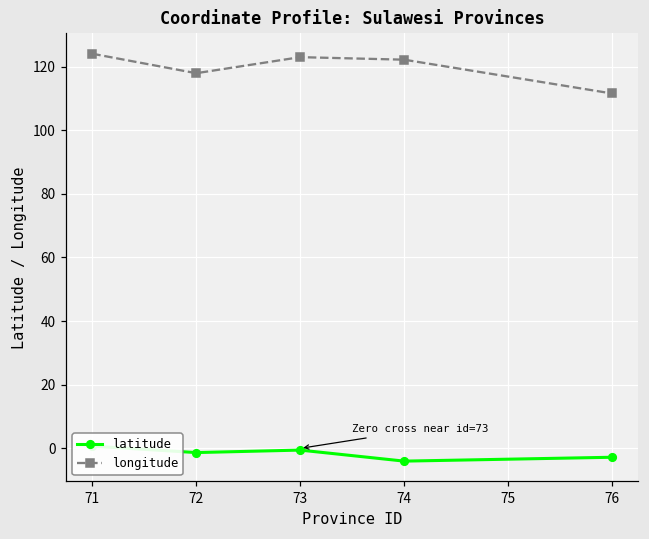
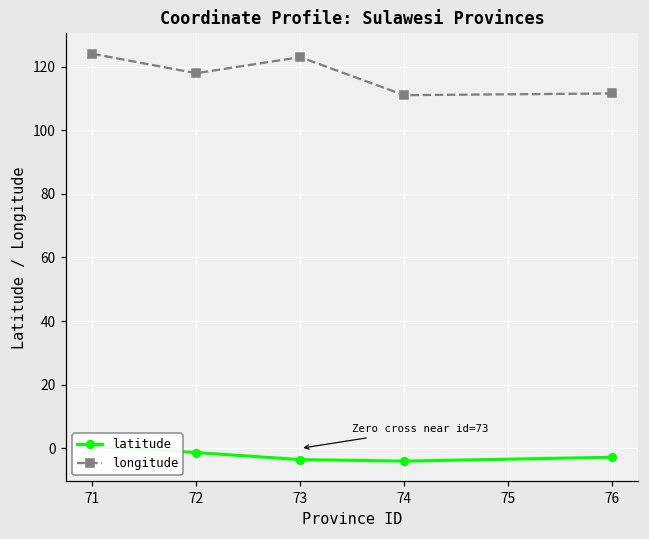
  {
    "latitude": {
      "72": -1,
-     "73": -1,
+     "73": -4,
      "74": -4,
      "76": -3
    },
    "longitude": {
      "71": 124,
      "72": 118,
      "73": 123,
-     "74": 122,
+     "74": 111,
      "76": 112
    }
  }
